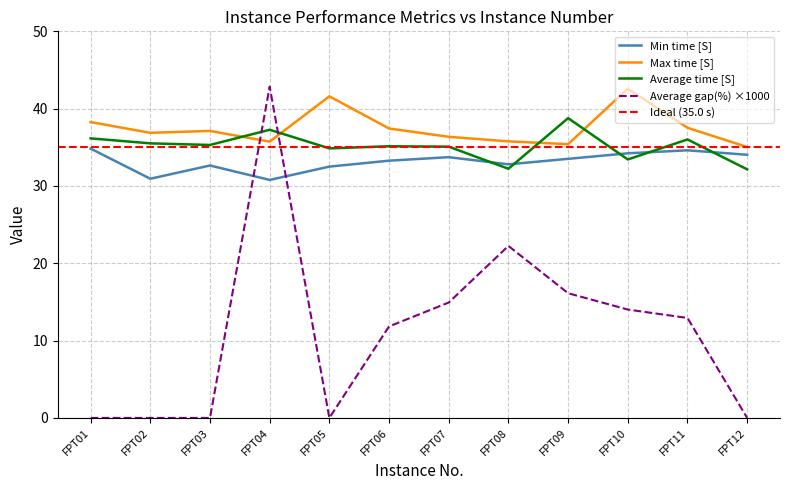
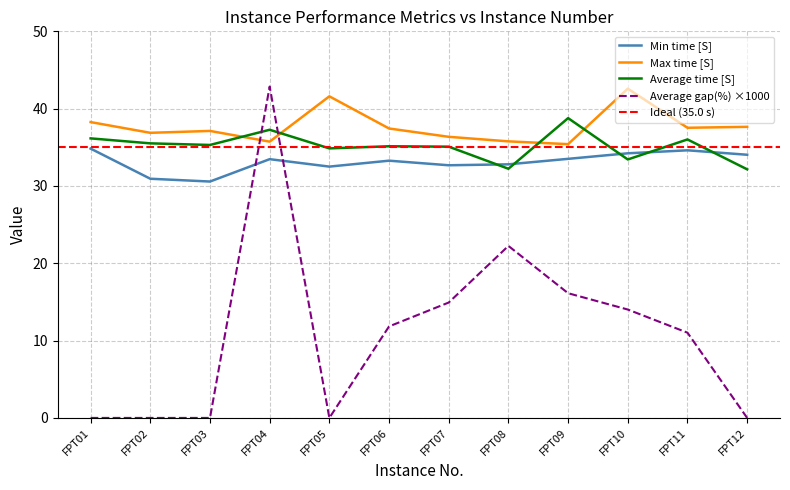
  {
    "Min time [S]": {
      "FPT01": 35,
      "FPT02": 31,
-     "FPT03": 33,
-     "FPT04": 31,
+     "FPT03": 31,
+     "FPT04": 33,
      "FPT05": 33,
      "FPT06": 33,
-     "FPT07": 34,
+     "FPT07": 33,
      "FPT08": 33,
      "FPT09": 34,
      "FPT10": 34,
      "FPT11": 35,
      "FPT12": 34
    },
    "Max time [S]": {
      "FPT01": 38,
      "FPT02": 37,
      "FPT03": 37,
      "FPT04": 36,
      "FPT05": 42,
      "FPT06": 37,
      "FPT07": 36,
      "FPT08": 36,
      "FPT09": 35,
      "FPT11": 38,
-     "FPT12": 35
+     "FPT12": 38
    },
    "Average time [S]": {
      "FPT01": 36,
      "FPT02": 36,
      "FPT03": 35,
      "FPT04": 37,
      "FPT05": 35,
      "FPT06": 35,
      "FPT07": 35,
      "FPT08": 32,
      "FPT09": 39,
      "FPT10": 33,
      "FPT11": 36,
      "FPT12": 32
    },
    "Average gap(%) ×1000": {
      "FPT01": 0,
      "FPT02": 0,
      "FPT03": 0,
      "FPT04": 43,
      "FPT05": 0,
      "FPT06": 12,
      "FPT07": 15,
      "FPT08": 22,
      "FPT09": 16,
      "FPT10": 14,
-     "FPT11": 13,
+     "FPT11": 11,
      "FPT12": 0
    }
  }
